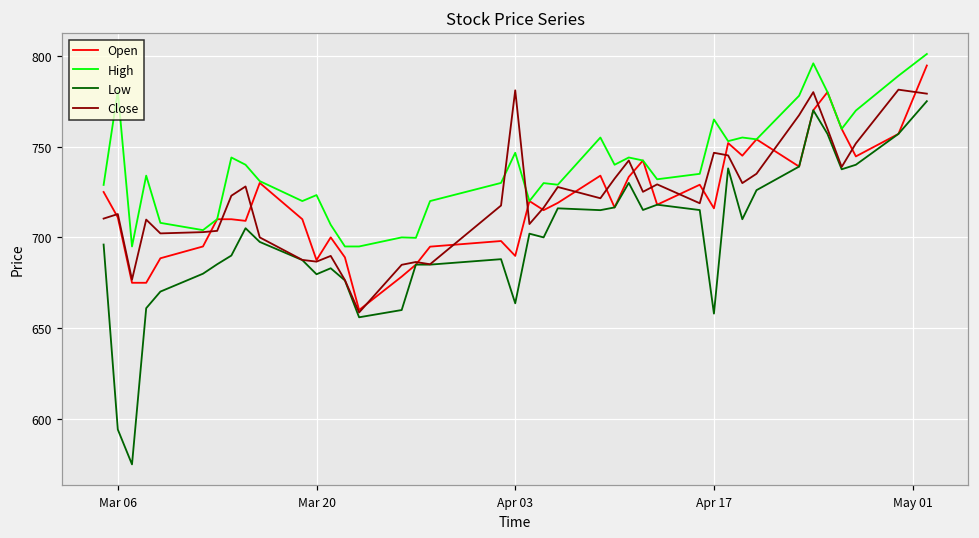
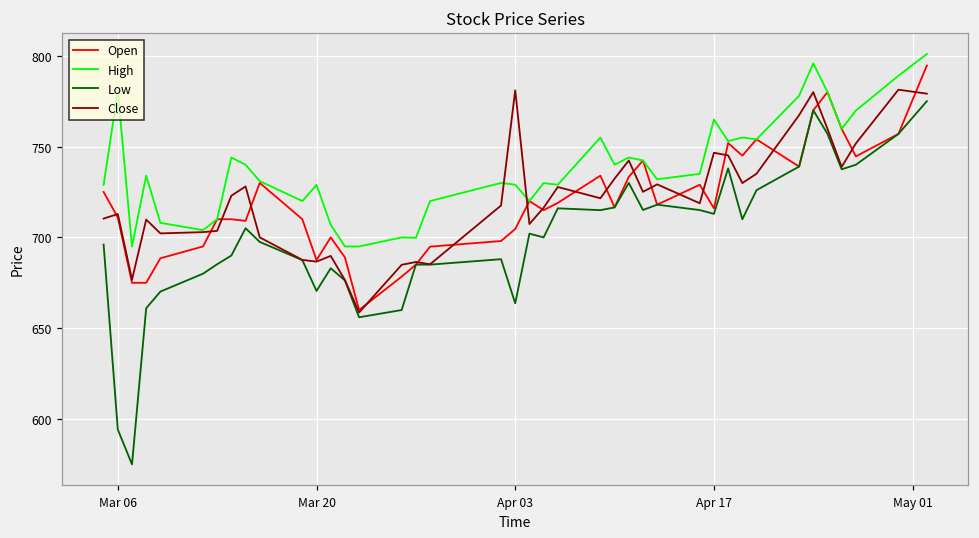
  {
    "Open": {
      "Mar 06": 711,
-     "Apr 03": 690,
+     "Apr 03": 705,
      "Apr 17": 716
    },
    "High": {
-     "Mar 20": 723,
-     "Apr 03": 747,
+     "Mar 20": 729,
+     "Apr 03": 729,
      "Apr 17": 765
    },
    "Low": {
      "Mar 06": 594,
-     "Mar 20": 680,
+     "Mar 20": 671,
      "Apr 03": 664,
-     "Apr 17": 658
+     "Apr 17": 713
    },
    "Close": {
      "Mar 06": 713,
      "Apr 03": 781,
      "Apr 17": 747
    }
  }
